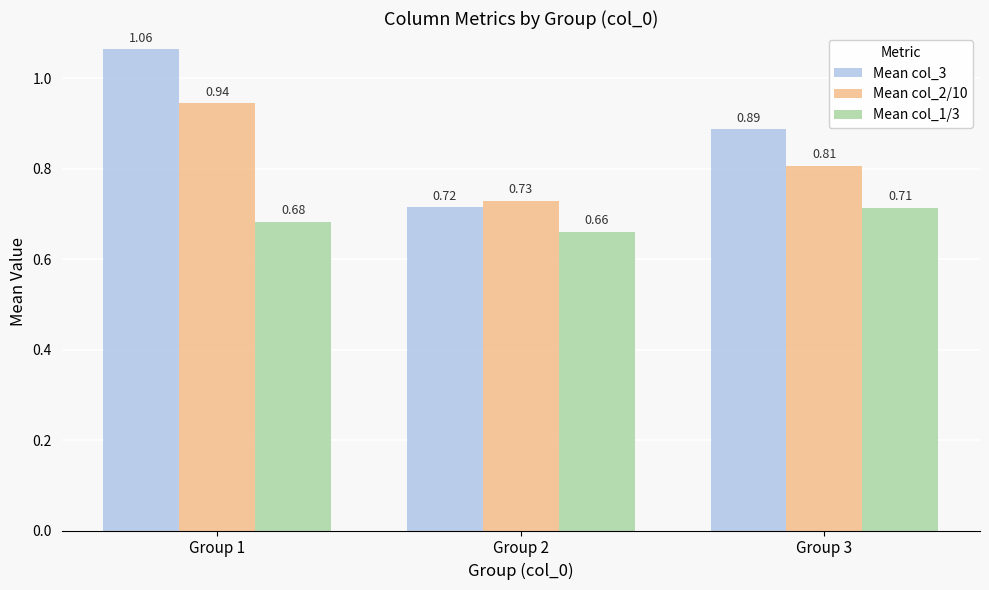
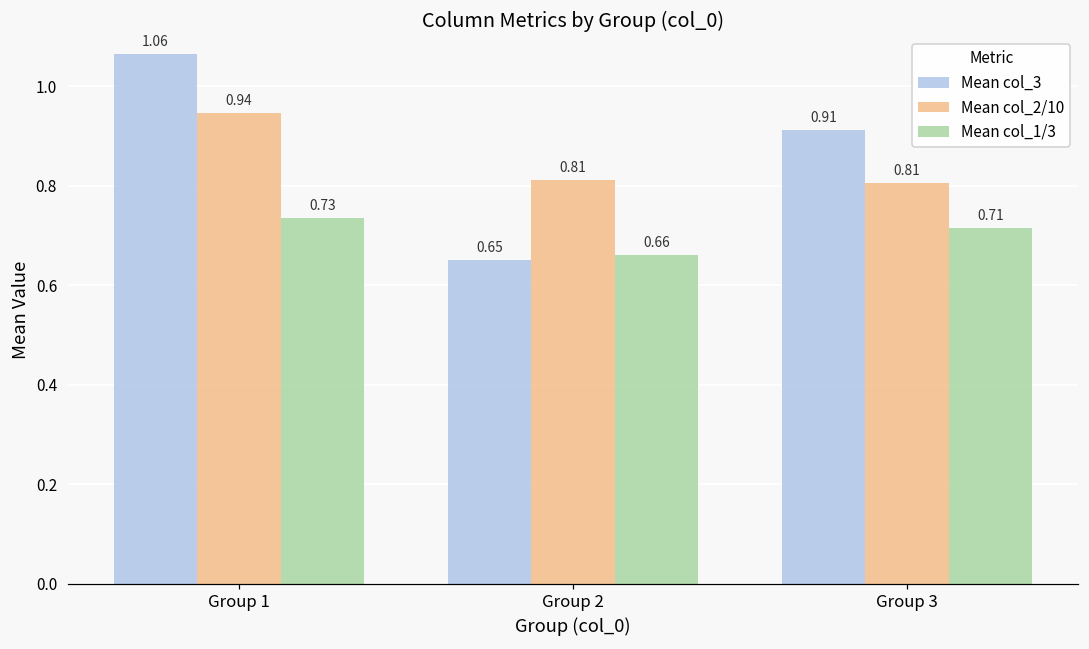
  {
    "Mean col_3": {
      "Group 1": 1.06,
-     "Group 2": 0.72,
-     "Group 3": 0.89
+     "Group 2": 0.65,
+     "Group 3": 0.91
    },
    "Mean col_2/10": {
      "Group 1": 0.94,
-     "Group 2": 0.73,
+     "Group 2": 0.81,
      "Group 3": 0.81
    },
    "Mean col_1/3": {
-     "Group 1": 0.68,
+     "Group 1": 0.73,
      "Group 2": 0.66,
      "Group 3": 0.71
    }
  }
